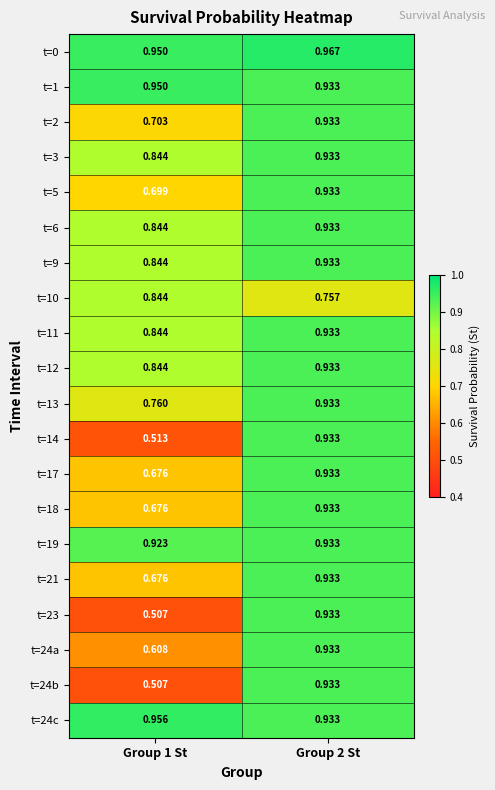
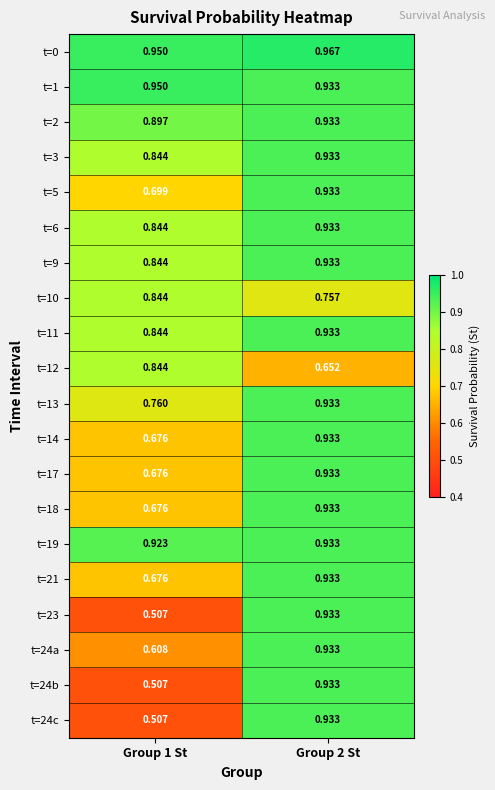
  {
    "t=0": {
      "Group 1 St": 0.950,
      "Group 2 St": 0.967
    },
    "t=1": {
      "Group 1 St": 0.950,
      "Group 2 St": 0.933
    },
    "t=2": {
-     "Group 1 St": 0.703,
+     "Group 1 St": 0.897,
      "Group 2 St": 0.933
    },
    "t=3": {
      "Group 1 St": 0.844,
      "Group 2 St": 0.933
    },
    "t=5": {
      "Group 1 St": 0.699,
      "Group 2 St": 0.933
    },
    "t=6": {
      "Group 1 St": 0.844,
      "Group 2 St": 0.933
    },
    "t=9": {
      "Group 1 St": 0.844,
      "Group 2 St": 0.933
    },
    "t=10": {
      "Group 1 St": 0.844,
      "Group 2 St": 0.757
    },
    "t=11": {
      "Group 1 St": 0.844,
      "Group 2 St": 0.933
    },
    "t=12": {
      "Group 1 St": 0.844,
-     "Group 2 St": 0.933
+     "Group 2 St": 0.652
    },
    "t=13": {
      "Group 1 St": 0.760,
      "Group 2 St": 0.933
    },
    "t=14": {
-     "Group 1 St": 0.513,
+     "Group 1 St": 0.676,
      "Group 2 St": 0.933
    },
    "t=17": {
      "Group 1 St": 0.676,
      "Group 2 St": 0.933
    },
    "t=18": {
      "Group 1 St": 0.676,
      "Group 2 St": 0.933
    },
    "t=19": {
      "Group 1 St": 0.923,
      "Group 2 St": 0.933
    },
    "t=21": {
      "Group 1 St": 0.676,
      "Group 2 St": 0.933
    },
    "t=23": {
      "Group 1 St": 0.507,
      "Group 2 St": 0.933
    },
    "t=24a": {
      "Group 1 St": 0.608,
      "Group 2 St": 0.933
    },
    "t=24b": {
      "Group 1 St": 0.507,
      "Group 2 St": 0.933
    },
    "t=24c": {
-     "Group 1 St": 0.956,
+     "Group 1 St": 0.507,
      "Group 2 St": 0.933
    }
  }
